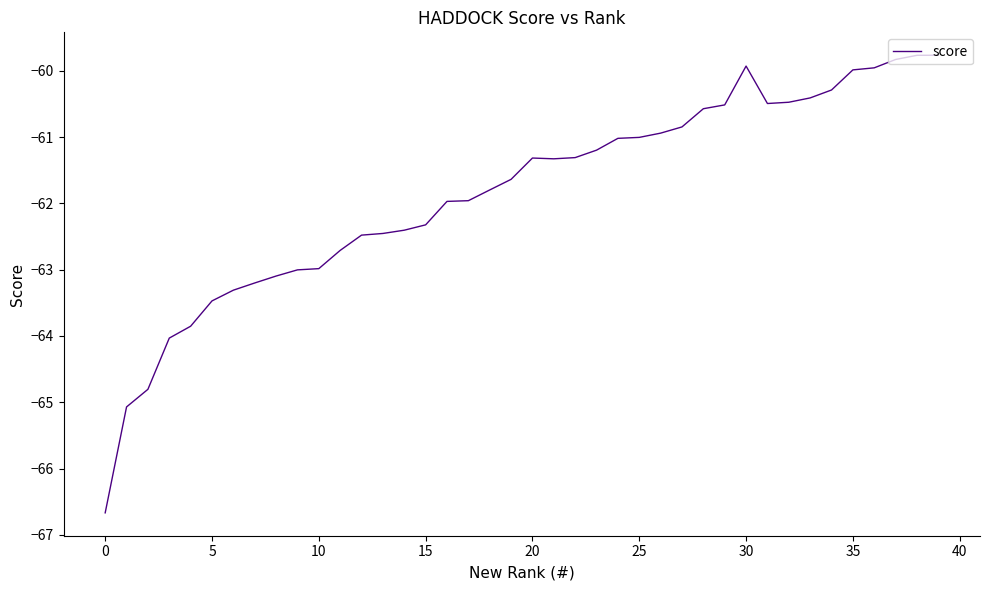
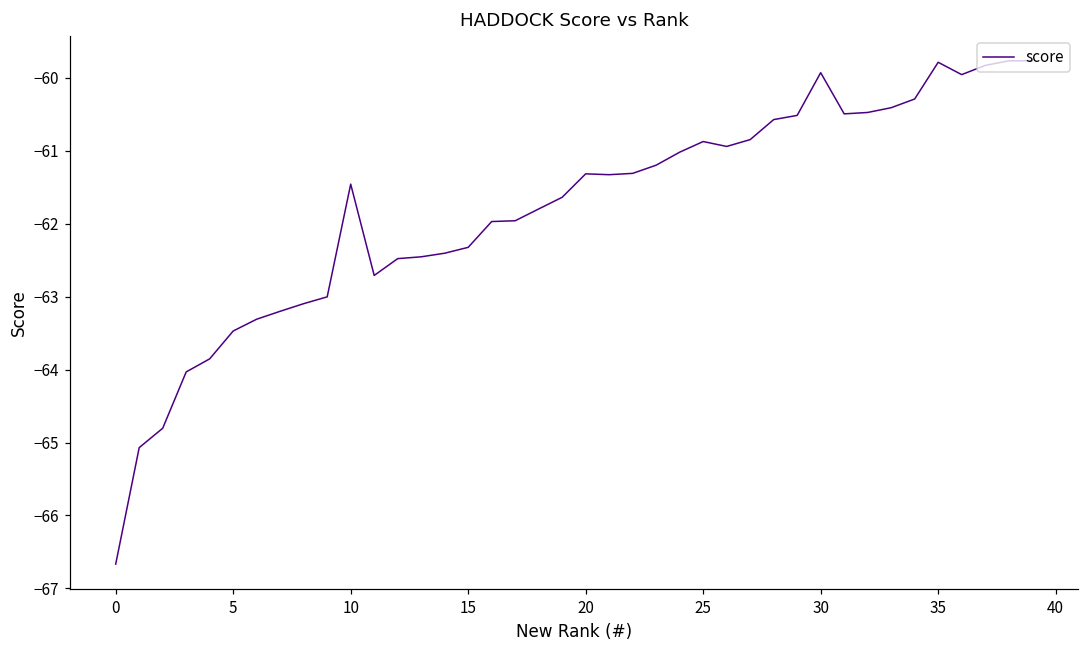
  {
    "0": -66.7,
    "5": -63.5,
-   "10": -63.0,
+   "10": -61.5,
    "15": -62.3,
    "20": -61.3,
-   "25": -61.0,
+   "25": -60.9,
    "30": -59.9,
-   "35": -60.0
+   "35": -59.8
  }
